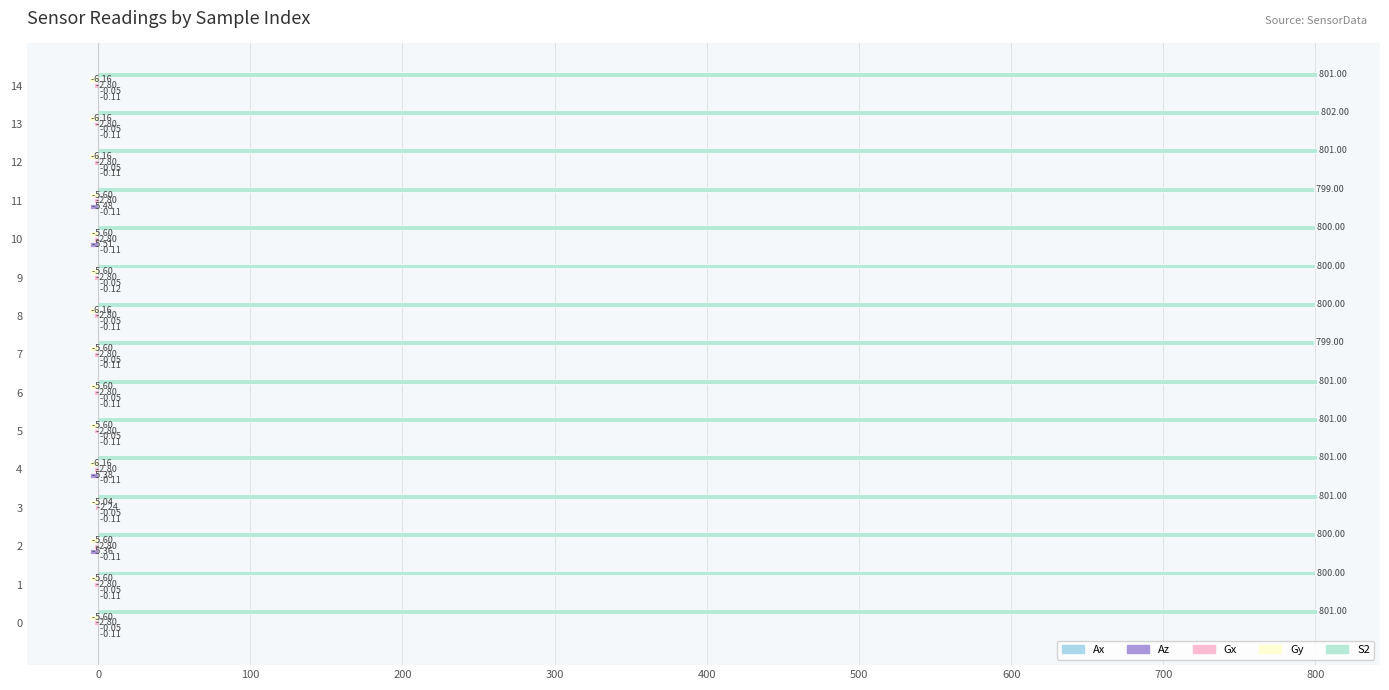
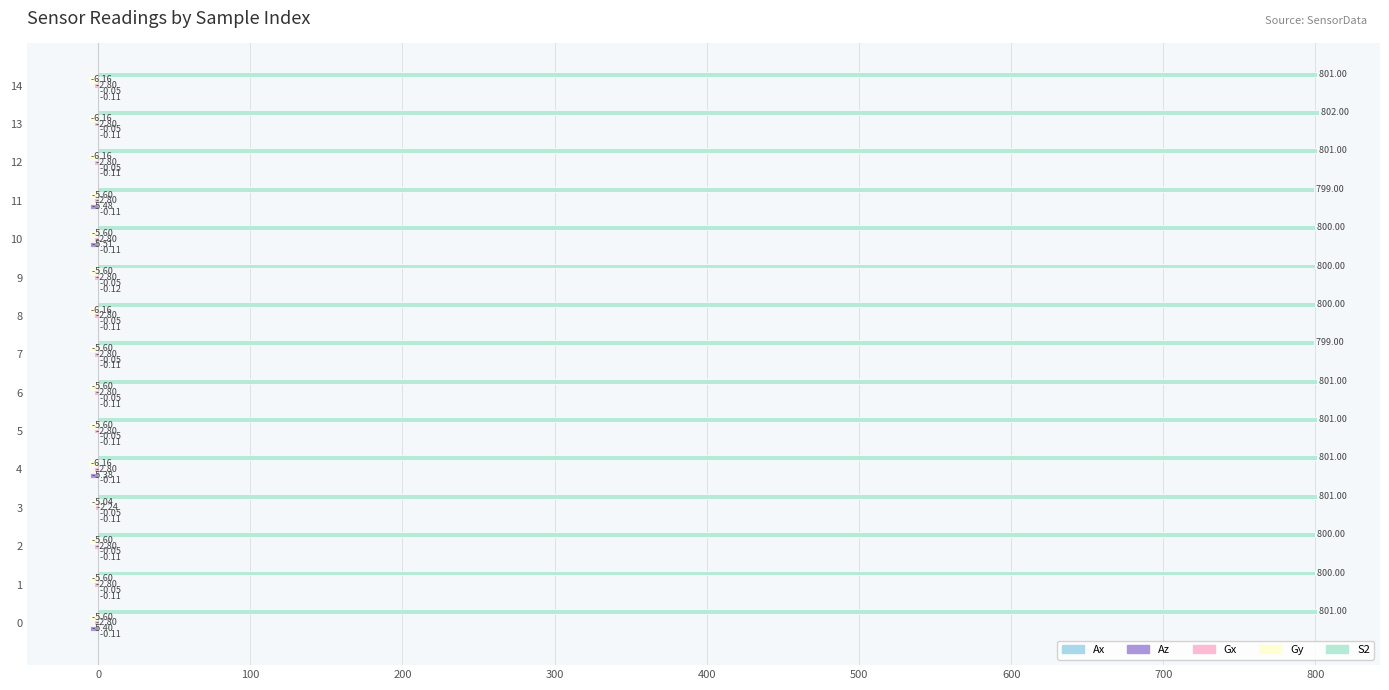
  {
    "Az": {
-     "2": -5.36,
-     "0": -0.05
+     "2": -0.05,
+     "0": -5.40
    }
  }
